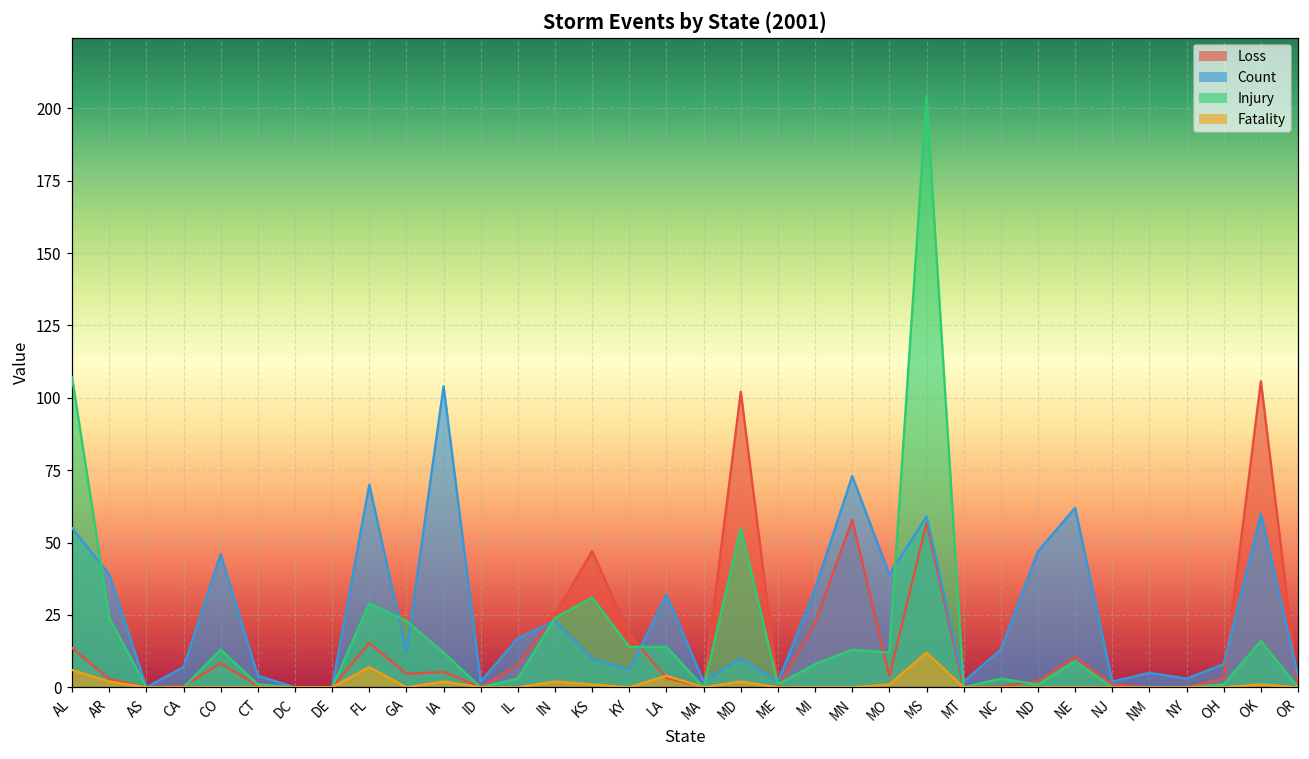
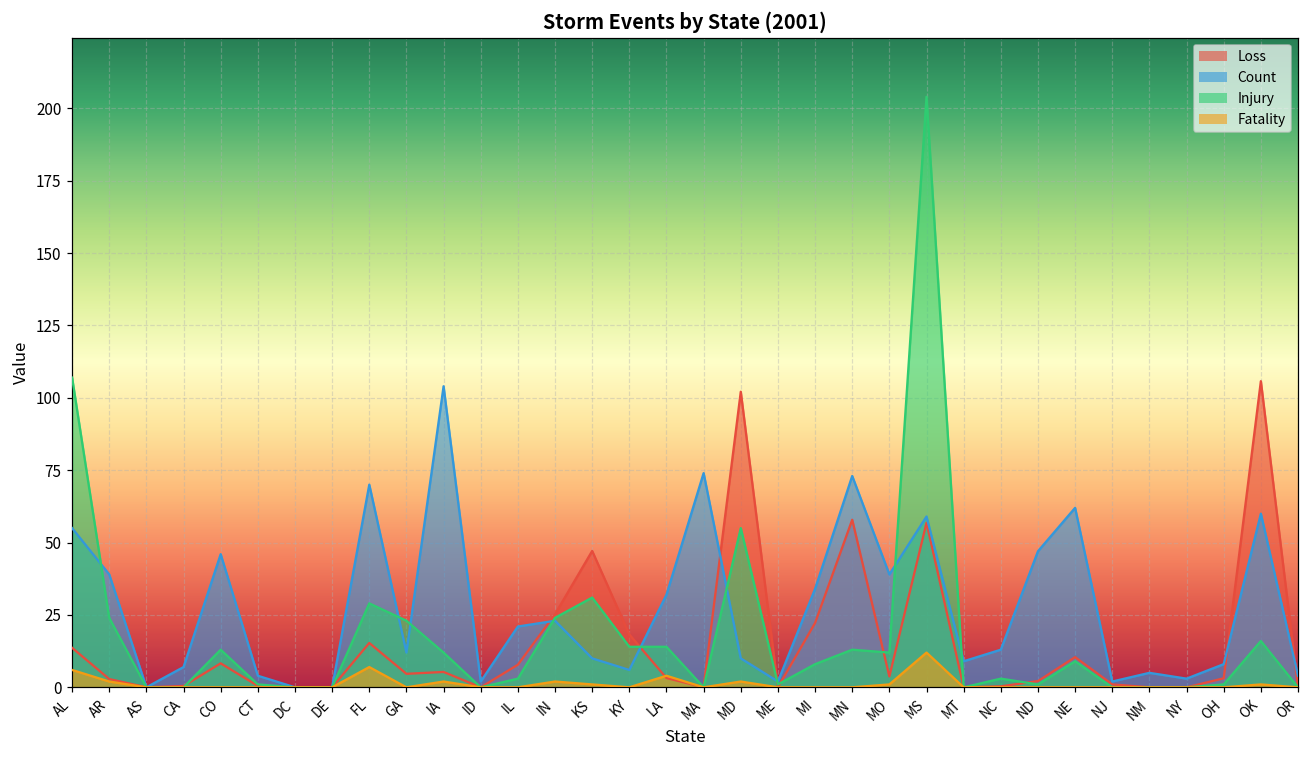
  {
    "Loss": {
      "AL": 14,
      "CO": 8,
      "FL": 15,
      "GA": 5,
      "IA": 5,
      "IL": 8,
      "IN": 25,
      "KS": 47,
      "KY": 18,
      "MD": 102,
      "MI": 22,
      "MN": 58,
      "MO": 4,
      "MS": 57,
      "ND": 2,
      "NE": 10,
      "NJ": 1,
      "OH": 3,
      "OK": 106
    },
    "Count": {
      "AL": 55,
      "AR": 39,
      "CA": 7,
      "CO": 46,
      "CT": 4,
      "FL": 70,
      "GA": 12,
      "IA": 104,
      "ID": 2,
-     "IL": 17,
+     "IL": 21,
      "IN": 23,
      "KS": 10,
      "KY": 6,
      "LA": 32,
-     "MA": 2,
+     "MA": 74,
      "MD": 10,
      "ME": 2,
      "MI": 34,
      "MN": 73,
      "MO": 39,
      "MS": 59,
-     "MT": 2,
+     "MT": 9,
      "NC": 13,
      "ND": 47,
      "NE": 62,
      "NJ": 2,
      "NM": 5,
      "NY": 3,
      "OH": 8,
      "OK": 60,
      "OR": 4
    },
    "Injury": {
      "AL": 107,
      "AR": 24,
      "CO": 13,
      "FL": 29,
      "GA": 23,
      "IA": 12,
      "IL": 3,
      "IN": 24,
      "KS": 31,
      "KY": 14,
      "LA": 14,
      "MD": 55,
      "ME": 1,
      "MI": 8,
      "MN": 13,
      "MO": 12,
      "MS": 204,
      "NC": 3,
      "ND": 1,
      "NE": 9,
      "OH": 1,
      "OK": 16
    },
    "Fatality": {
      "AL": 6,
      "CO": 0,
      "FL": 7,
      "GA": 0,
      "IA": 2,
      "IL": 0,
      "IN": 2,
      "KS": 1,
      "KY": 0,
      "MD": 2,
      "MI": 0,
      "MN": 0,
      "MO": 1,
      "MS": 12,
      "ND": 0,
      "NE": 0,
      "OH": 0,
      "OK": 1
    }
  }
